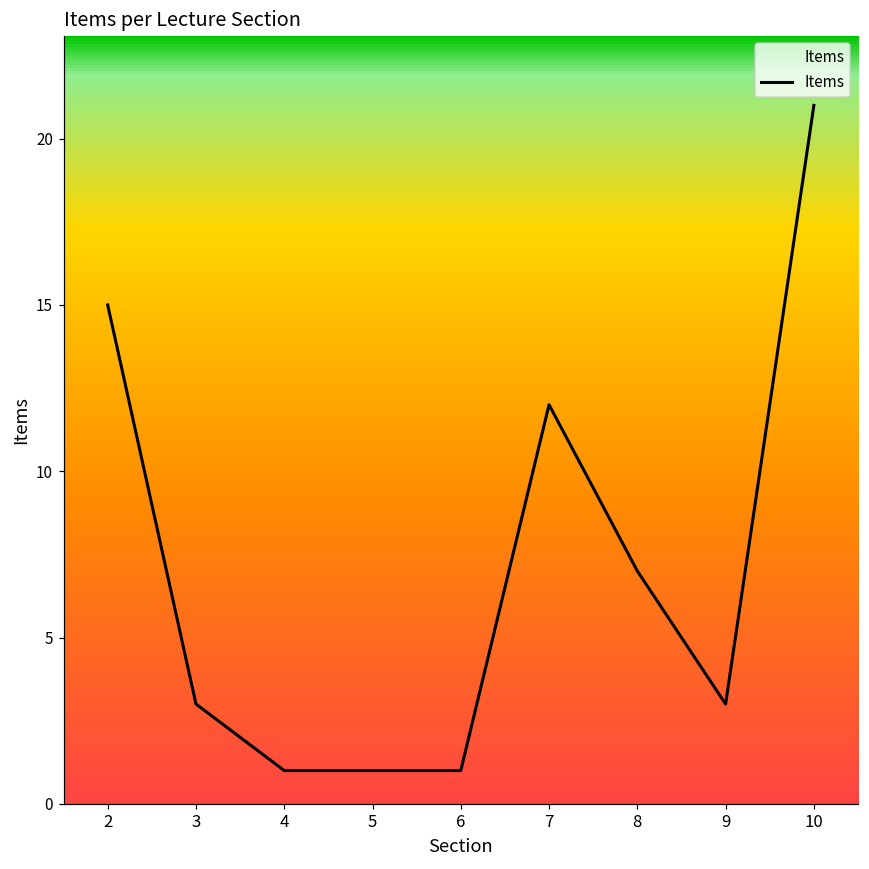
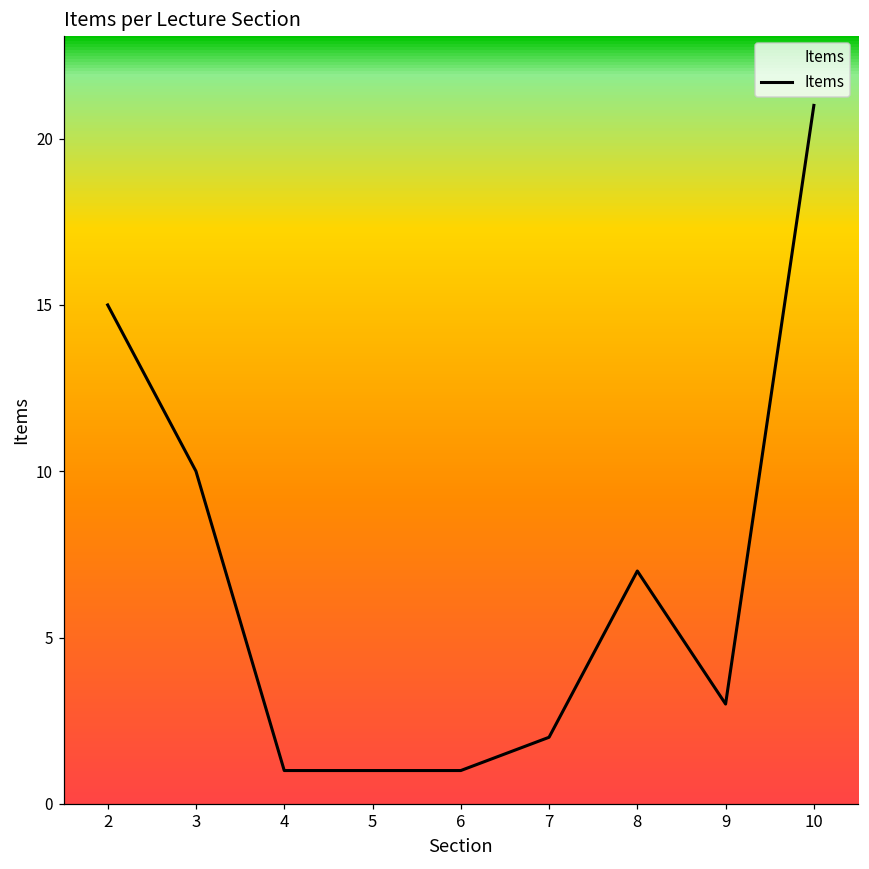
  {
    "2": 15,
-   "3": 3,
+   "3": 10,
    "4": 1,
    "5": 1,
    "6": 1,
-   "7": 12,
+   "7": 2,
    "8": 7,
    "9": 3,
    "10": 21
  }
